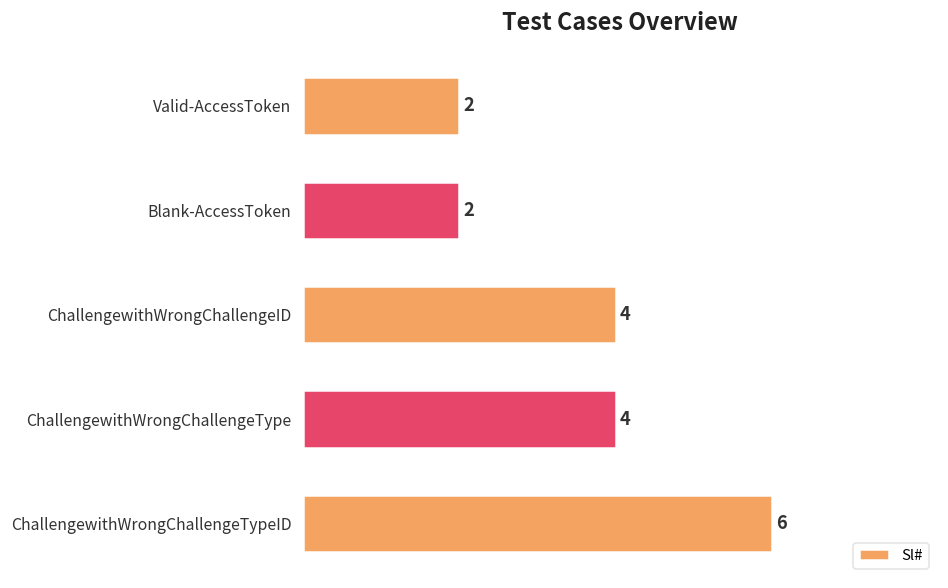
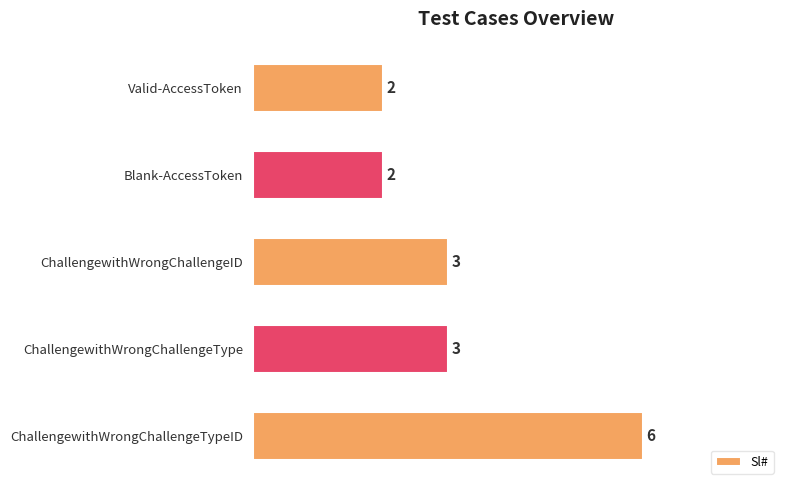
  {
    "Valid-AccessToken": 2,
    "Blank-AccessToken": 2,
-   "ChallengewithWrongChallengeID": 4,
-   "ChallengewithWrongChallengeType": 4,
+   "ChallengewithWrongChallengeID": 3,
+   "ChallengewithWrongChallengeType": 3,
    "ChallengewithWrongChallengeTypeID": 6
  }
